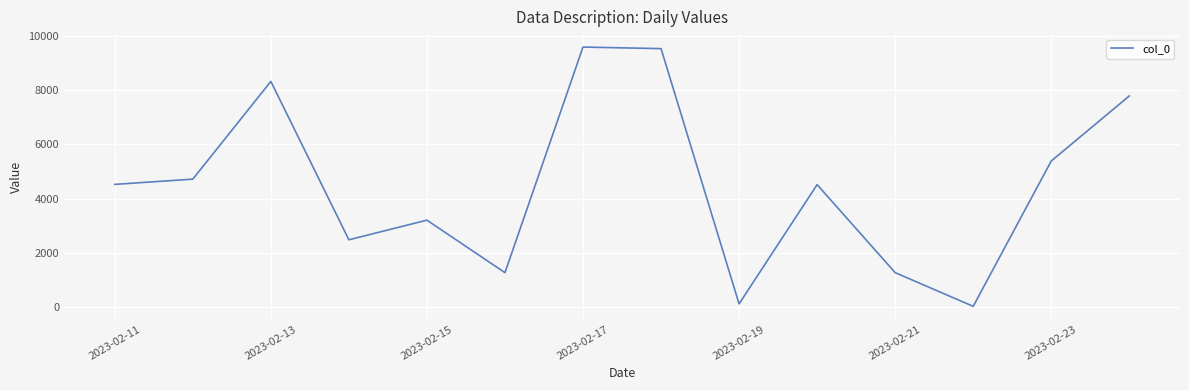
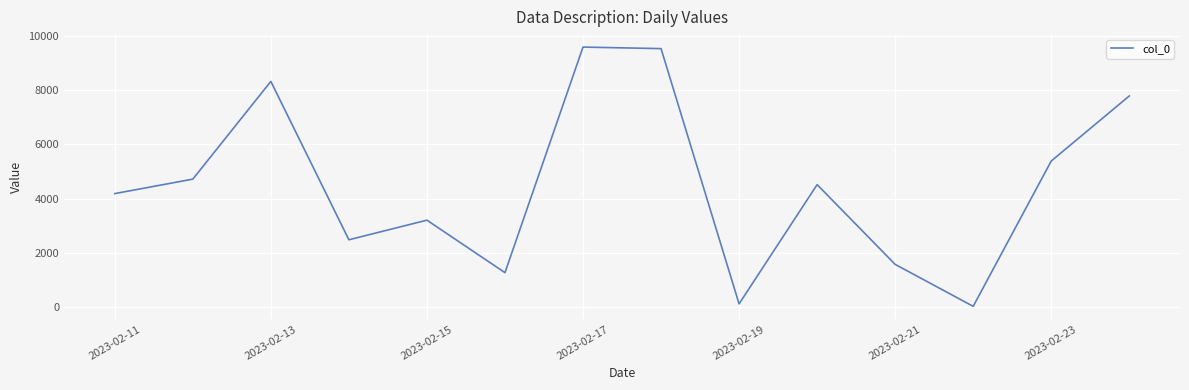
  {
-   "2023-02-11": 4500,
+   "2023-02-11": 4200,
    "2023-02-13": 8300,
    "2023-02-15": 3200,
    "2023-02-17": 9600,
    "2023-02-19": 100,
-   "2023-02-21": 1300,
+   "2023-02-21": 1600,
    "2023-02-23": 5400
  }
